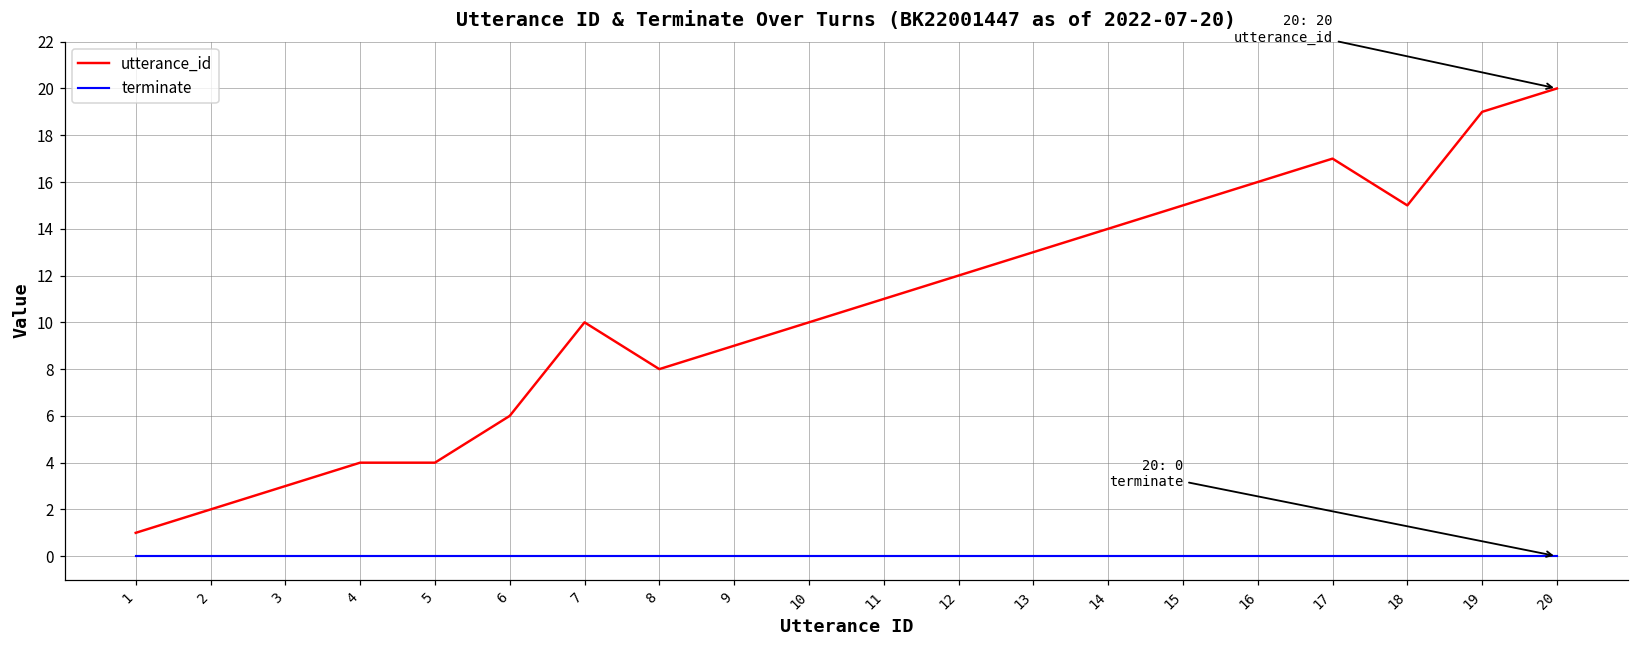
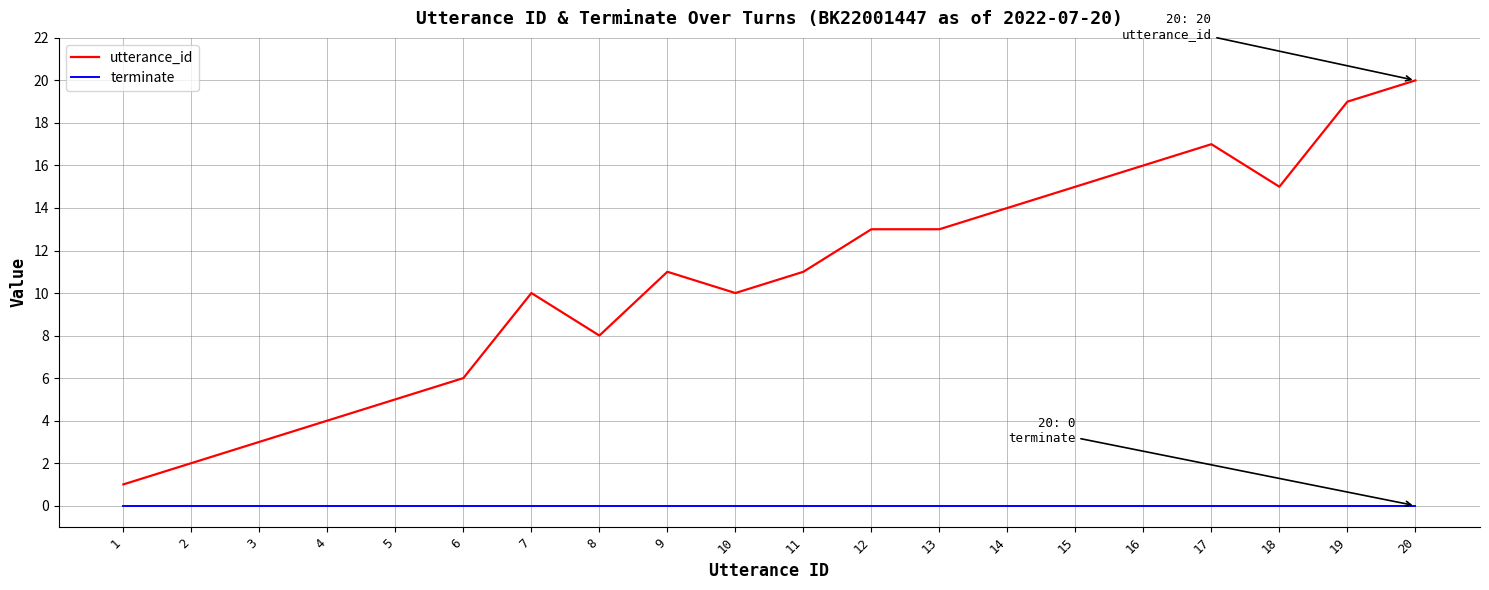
  {
    "utterance_id": {
      "1": 1,
      "2": 2,
      "3": 3,
      "4": 4,
-     "5": 4,
+     "5": 5,
      "6": 6,
      "7": 10,
      "8": 8,
-     "9": 9,
+     "9": 11,
      "10": 10,
      "11": 11,
-     "12": 12,
+     "12": 13,
      "13": 13,
      "14": 14,
      "15": 15,
      "16": 16,
      "17": 17,
      "18": 15,
      "19": 19
    },
    "terminate": {
      "1": 0,
      "2": 0,
      "3": 0,
      "4": 0,
      "5": 0,
      "6": 0,
      "7": 0,
      "8": 0,
      "9": 0,
      "10": 0,
      "11": 0,
      "12": 0,
      "13": 0,
      "20": 0
    }
  }
